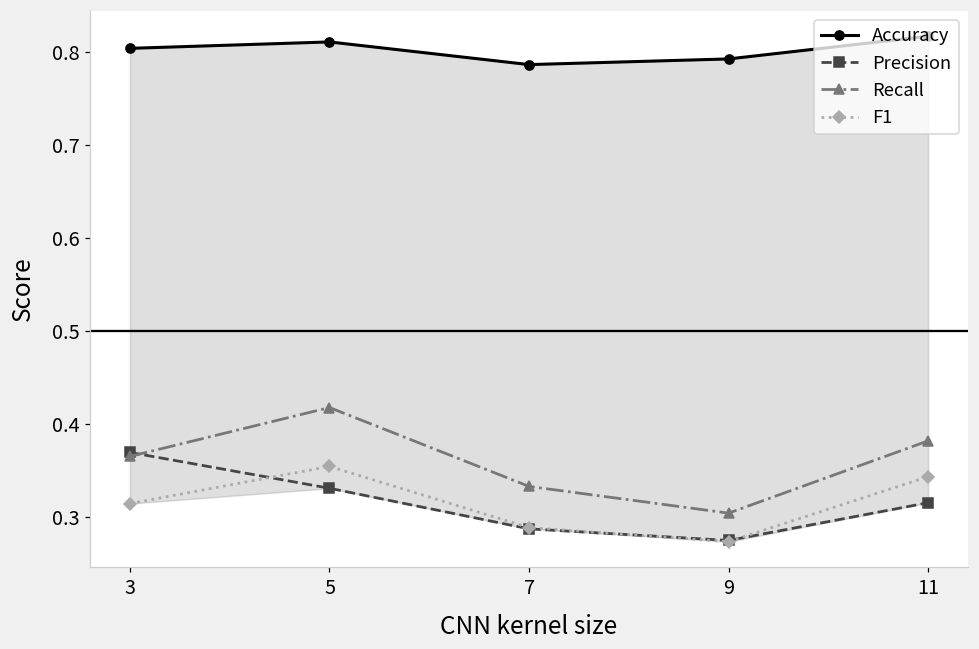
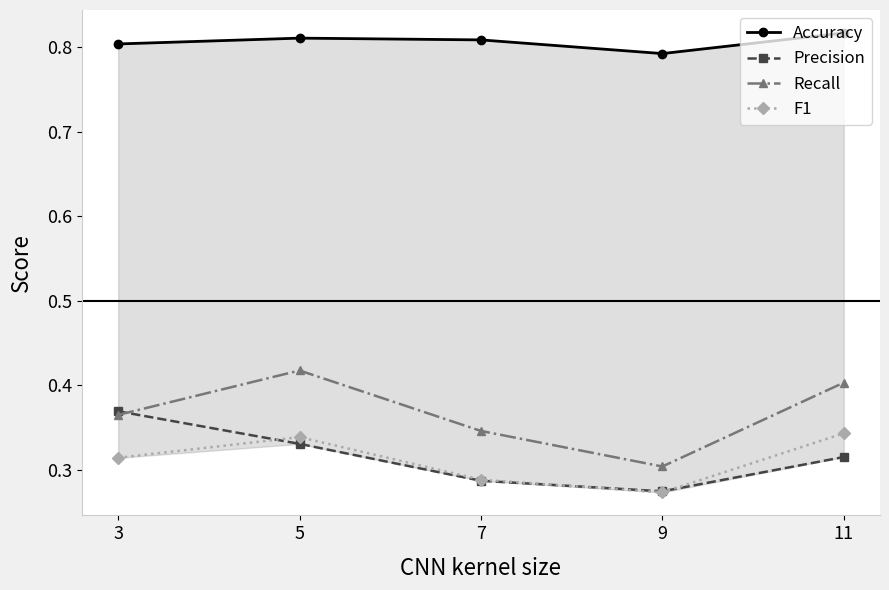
  {
    "Accuracy": {
      "3": 0.80,
      "5": 0.81,
-     "7": 0.79,
+     "7": 0.81,
      "9": 0.79
    },
    "Precision": {
      "3": 0.37,
      "5": 0.33,
      "11": 0.31
    },
    "Recall": {
      "3": 0.36,
      "5": 0.42,
-     "7": 0.33,
+     "7": 0.35,
      "9": 0.30,
-     "11": 0.38
+     "11": 0.40
    },
    "F1": {
      "3": 0.31,
-     "5": 0.35,
+     "5": 0.34,
      "11": 0.34
    }
  }
